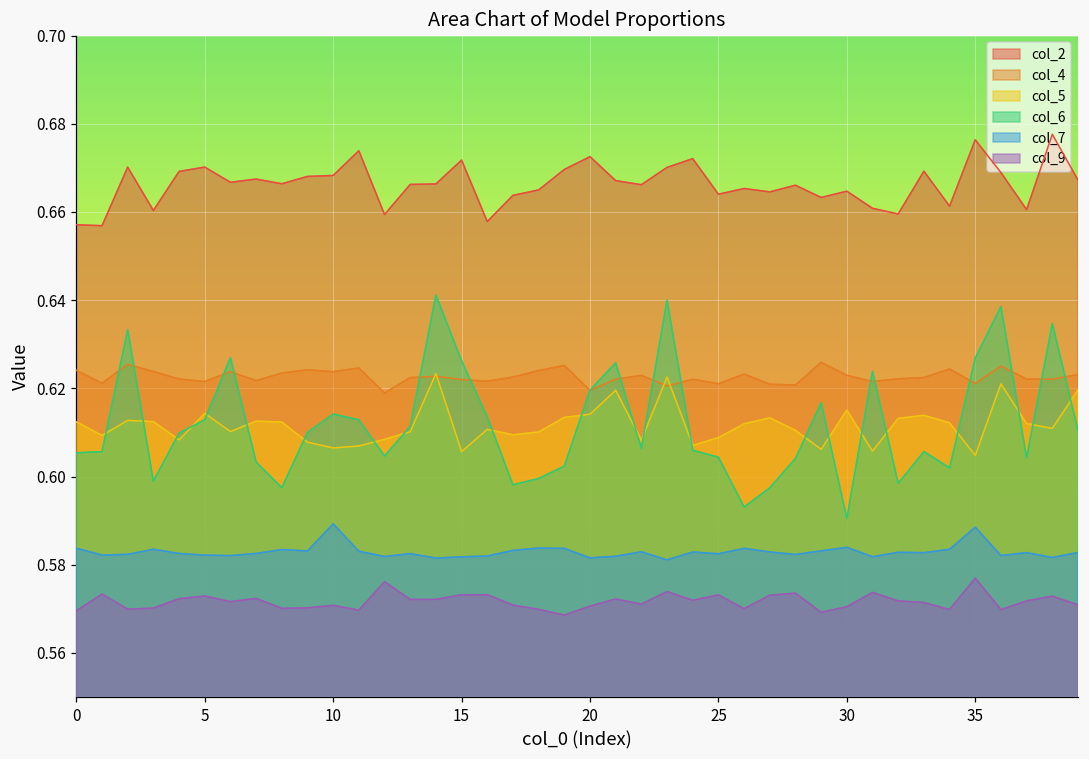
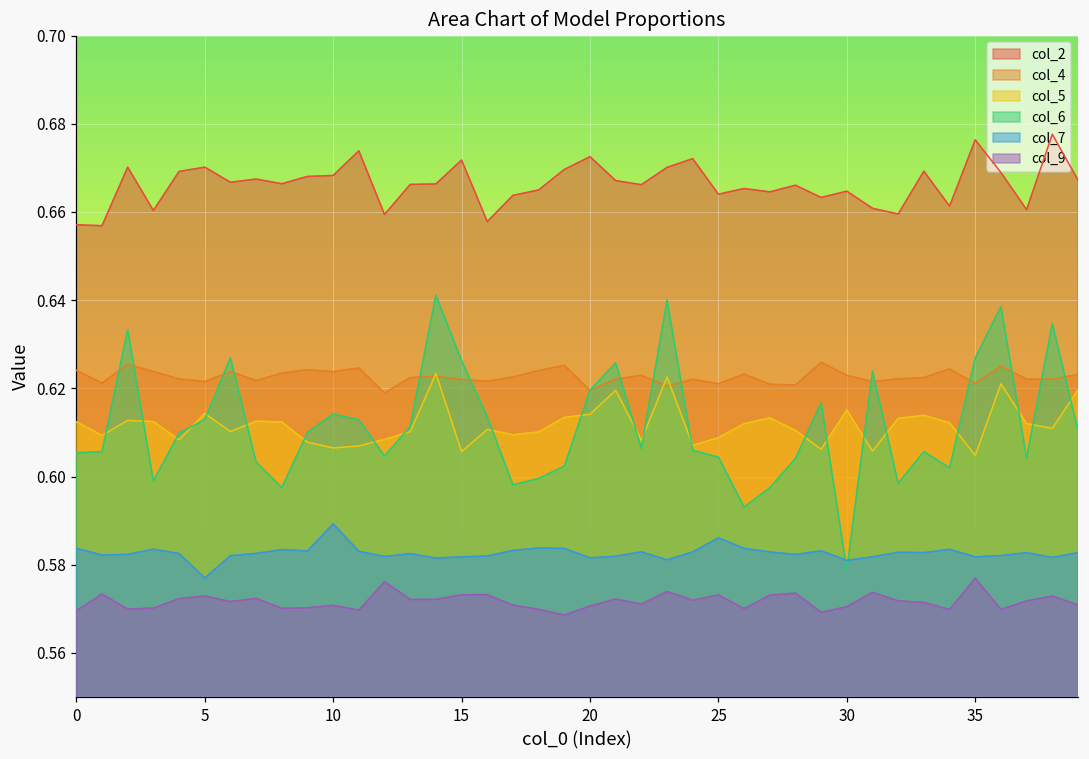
  {
    "col_6": {
      "0": 0.605,
      "5": 0.613,
      "10": 0.614,
      "15": 0.626,
      "25": 0.604,
-     "30": 0.590,
+     "30": 0.579,
      "35": 0.627
    },
    "col_7": {
      "0": 0.584,
-     "5": 0.582,
+     "5": 0.577,
      "10": 0.589,
      "15": 0.582,
      "20": 0.582,
-     "25": 0.582,
-     "30": 0.584,
-     "35": 0.589
+     "25": 0.586,
+     "30": 0.581,
+     "35": 0.582
    },
    "col_9": {
      "0": 0.570,
      "5": 0.573,
      "10": 0.571,
      "15": 0.573,
      "20": 0.571,
      "25": 0.573,
      "30": 0.571,
      "35": 0.577
    }
  }
